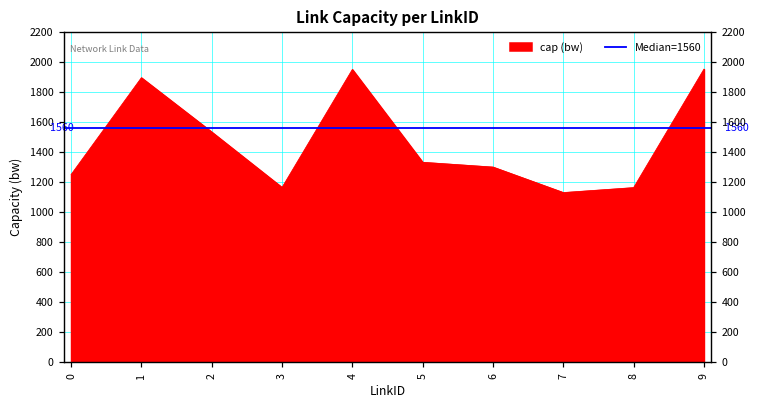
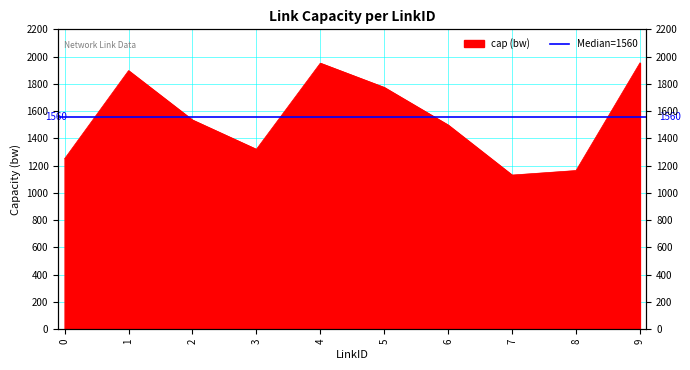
  {
    "0": 1250,
    "1": 1900,
    "2": 1540,
-   "3": 1170,
+   "3": 1320,
    "4": 1950,
-   "5": 1330,
-   "6": 1300,
+   "5": 1770,
+   "6": 1500,
    "7": 1130,
    "8": 1160,
    "9": 1950
  }
